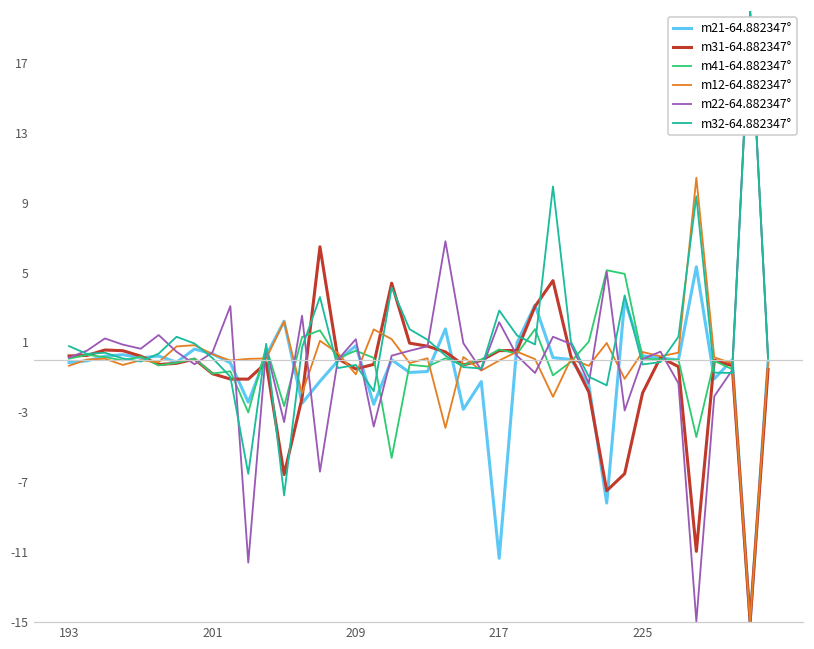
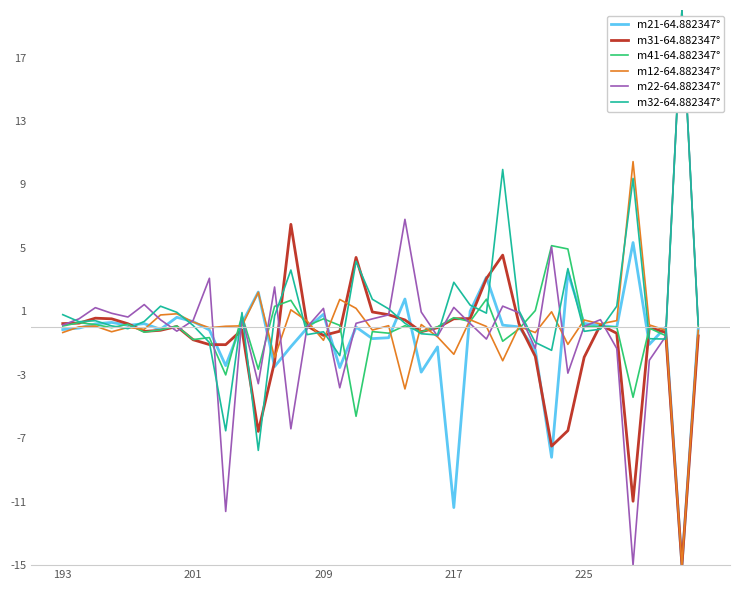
  {
    "m21-64.882347°": {
      "193": -0.1,
      "209": 0.8,
      "217": -11.4
    },
    "m31-64.882347°": {
      "209": -0.5,
      "225": -1.9
    },
    "m12-64.882347°": {
      "193": -0.3,
      "209": -0.8,
-     "217": 0.0,
+     "217": -1.7,
      "225": 0.5
    },
    "m22-64.882347°": {
      "209": 1.2,
-     "217": 2.2
+     "217": 1.3
    }
  }
